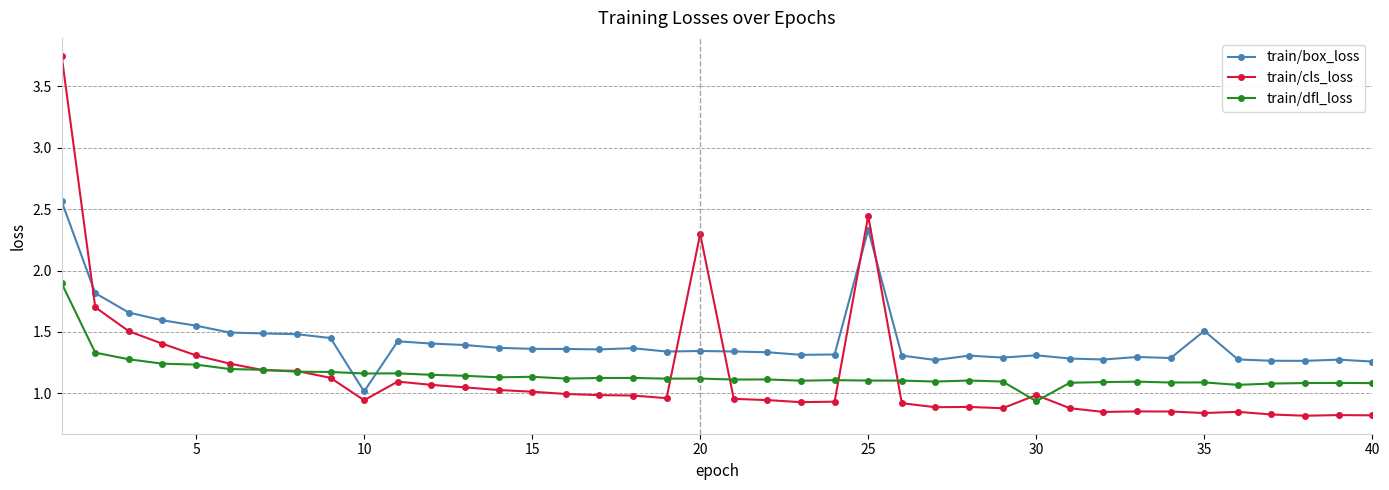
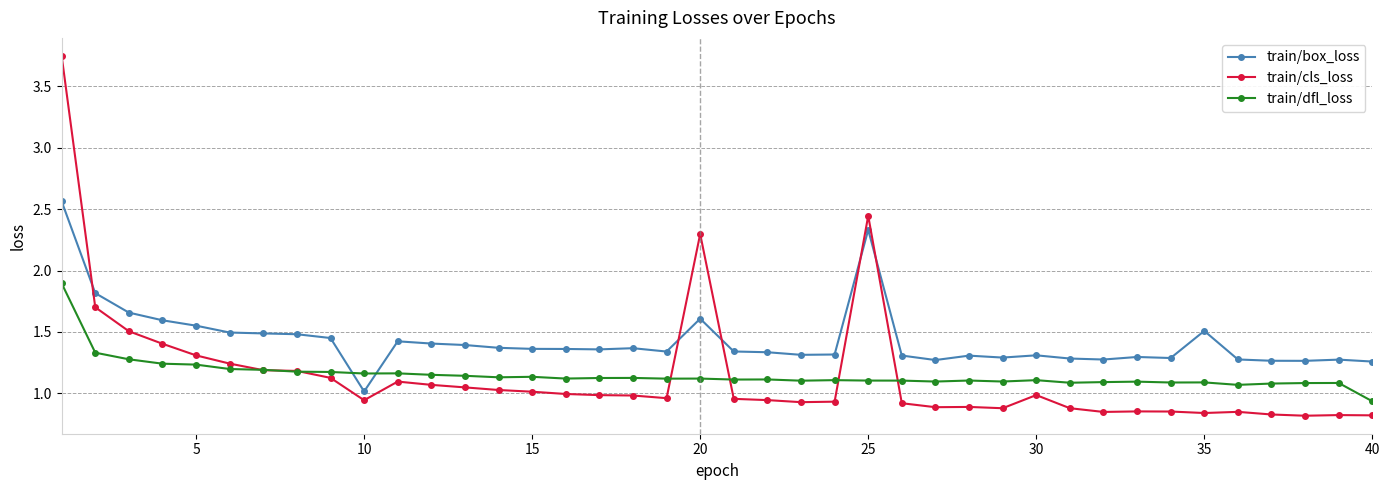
  {
    "train/box_loss": {
      "5": 1.55,
      "10": 1.02,
      "15": 1.36,
-     "20": 1.35,
+     "20": 1.61,
      "25": 2.33,
      "30": 1.31,
      "35": 1.51,
      "40": 1.26
    },
    "train/cls_loss": {
      "5": 1.31,
      "10": 0.94,
      "15": 1.01,
      "20": 2.30,
      "25": 2.45,
      "30": 0.99,
      "35": 0.84,
      "40": 0.82
    },
    "train/dfl_loss": {
      "5": 1.23,
      "10": 1.16,
      "15": 1.13,
      "20": 1.12,
      "25": 1.10,
-     "30": 0.94,
+     "30": 1.11,
      "35": 1.09,
-     "40": 1.08
+     "40": 0.94
    }
  }
